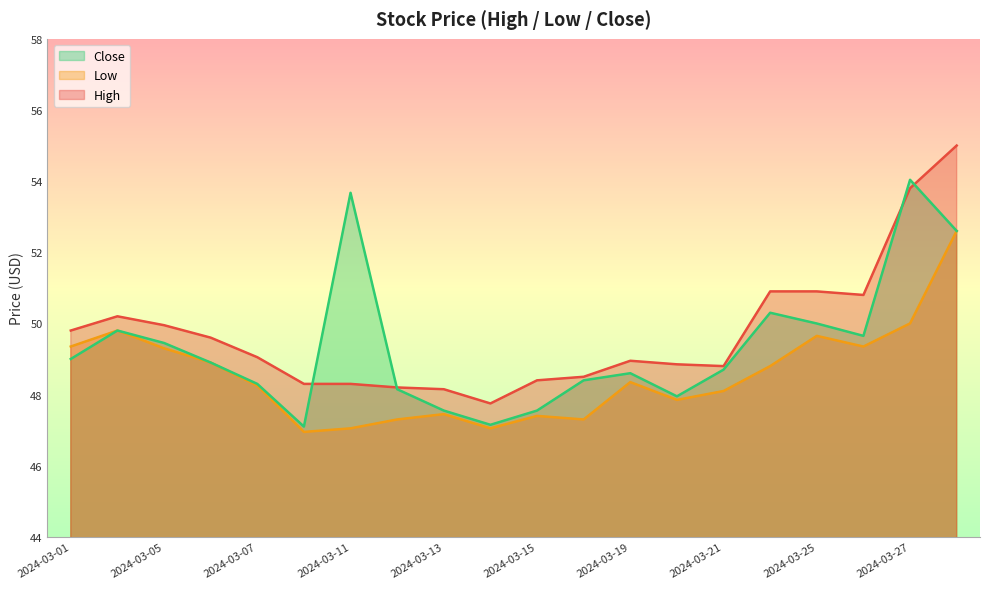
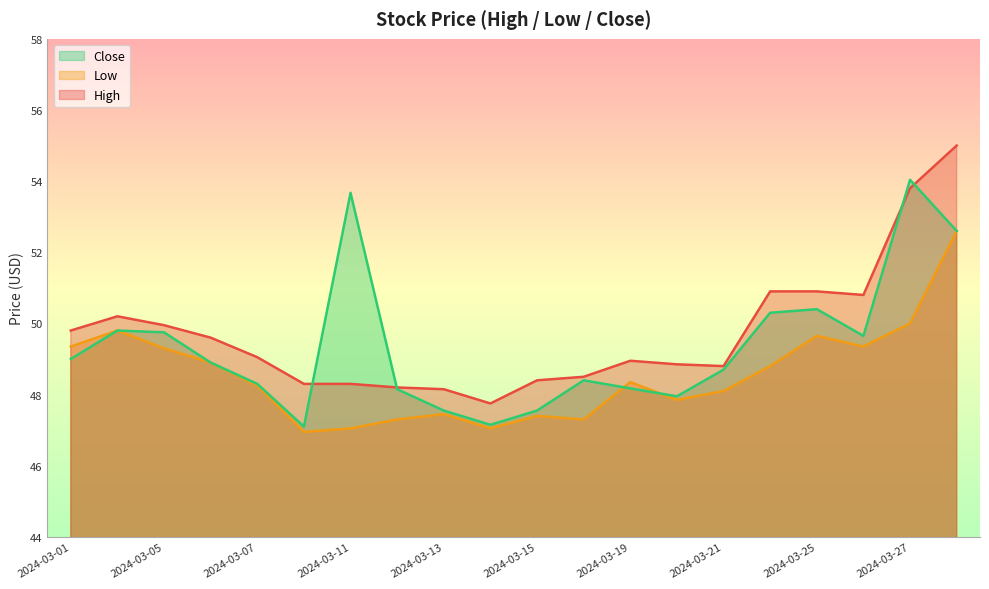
  {
    "Close": {
      "2024-03-01": 49.0,
-     "2024-03-05": 49.5,
+     "2024-03-05": 49.7,
      "2024-03-11": 53.7,
      "2024-03-13": 47.5,
      "2024-03-15": 47.5,
-     "2024-03-19": 48.6,
+     "2024-03-19": 48.2,
      "2024-03-21": 48.7,
-     "2024-03-25": 50.0,
+     "2024-03-25": 50.4,
      "2024-03-27": 54.0
    }
  }
